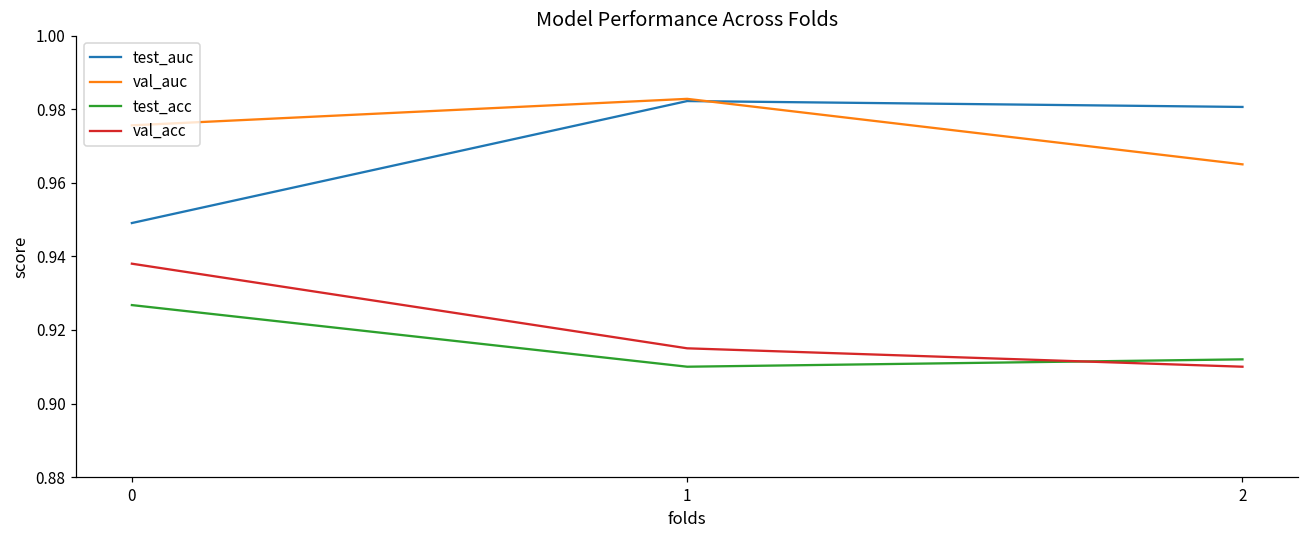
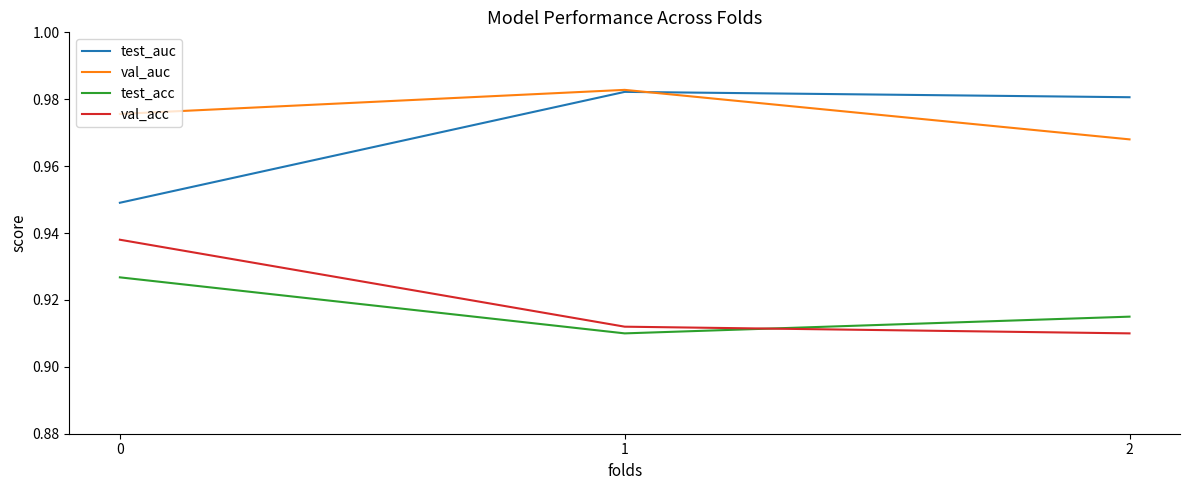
  {
    "test_auc": {
      "0": 0.949,
      "2": 0.981
    },
    "val_auc": {
-     "2": 0.965
+     "2": 0.968
    },
    "test_acc": {
      "0": 0.927,
      "1": 0.910,
-     "2": 0.912
+     "2": 0.915
    },
    "val_acc": {
      "0": 0.938,
-     "1": 0.915,
+     "1": 0.912,
      "2": 0.910
    }
  }
